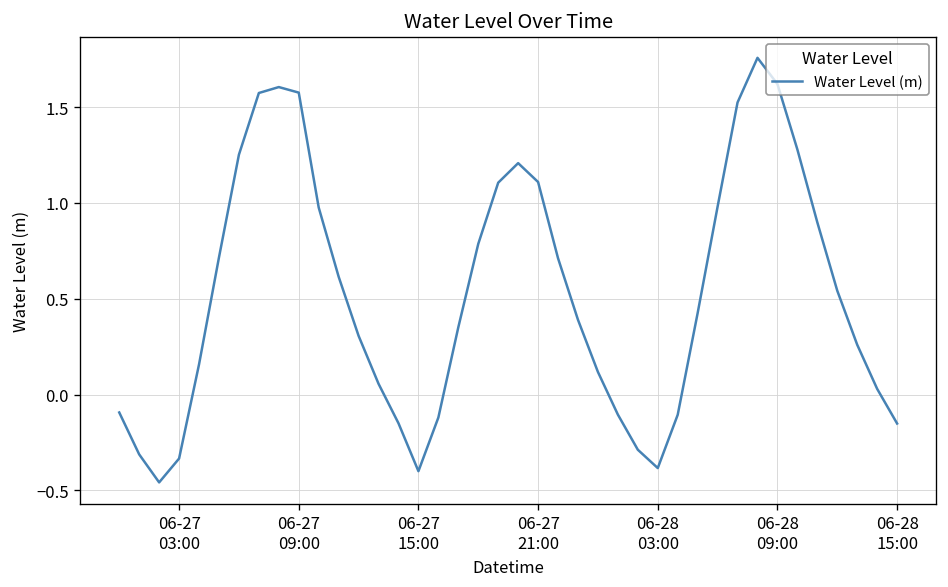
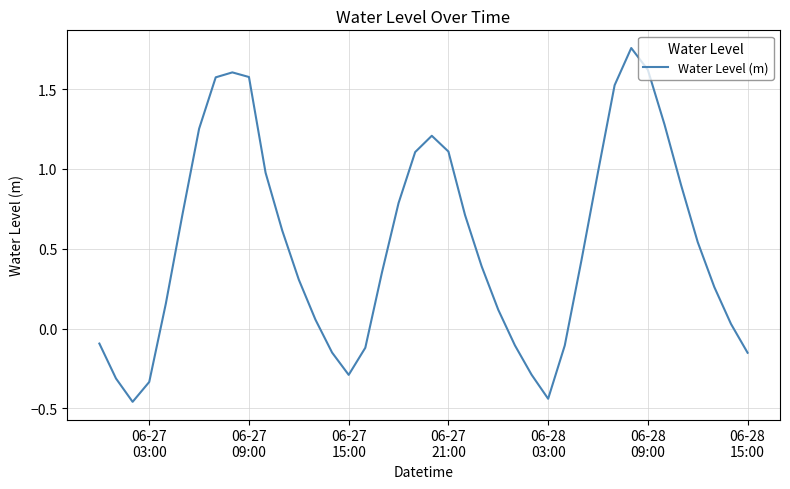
  {
    "06-27 03:00": -0.33,
    "06-27 09:00": 1.58,
-   "06-27 15:00": -0.40,
+   "06-27 15:00": -0.29,
    "06-27 21:00": 1.11,
-   "06-28 03:00": -0.38,
+   "06-28 03:00": -0.44,
    "06-28 15:00": -0.15
  }
